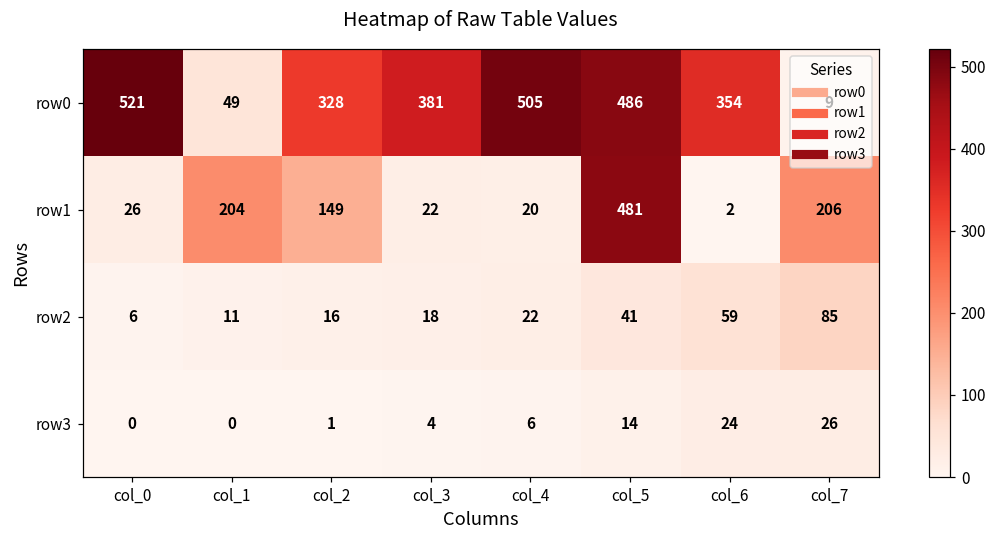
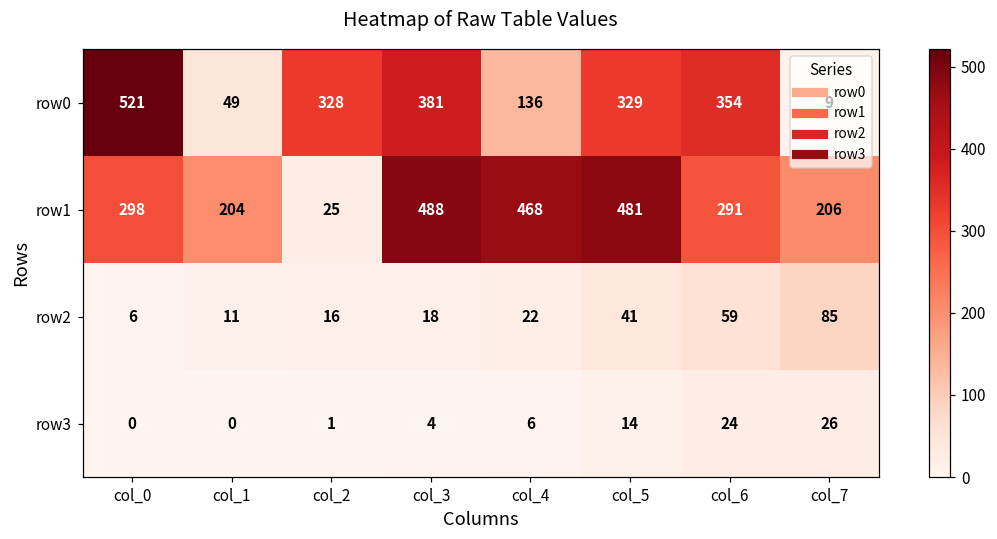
  {
    "row0": {
      "col_0": 521,
      "col_1": 49,
      "col_2": 328,
      "col_3": 381,
-     "col_4": 505,
-     "col_5": 486,
+     "col_4": 136,
+     "col_5": 329,
      "col_6": 354
    },
    "row1": {
-     "col_0": 26,
+     "col_0": 298,
      "col_1": 204,
-     "col_2": 149,
-     "col_3": 22,
-     "col_4": 20,
+     "col_2": 25,
+     "col_3": 488,
+     "col_4": 468,
      "col_5": 481,
-     "col_6": 2,
+     "col_6": 291,
      "col_7": 206
    },
    "row2": {
      "col_0": 6,
      "col_1": 11,
      "col_2": 16,
      "col_3": 18,
      "col_4": 22,
      "col_5": 41,
      "col_6": 59,
      "col_7": 85
    },
    "row3": {
      "col_0": 0,
      "col_1": 0,
      "col_2": 1,
      "col_3": 4,
      "col_4": 6,
      "col_5": 14,
      "col_6": 24,
      "col_7": 26
    }
  }
